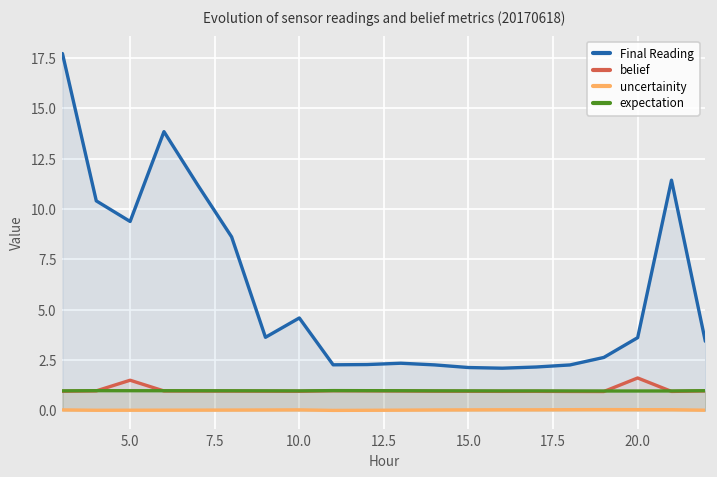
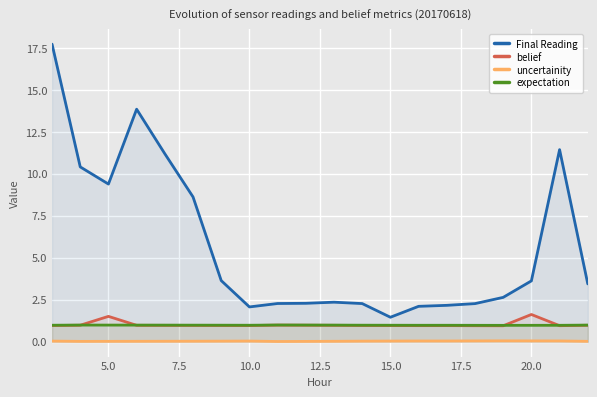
  {
    "Final Reading": {
      "5.0": 9.4,
-     "10.0": 4.6,
-     "15.0": 2.1,
+     "10.0": 2.1,
+     "15.0": 1.5,
      "20.0": 3.6
    },
    "belief": {
      "5.0": 1.5,
      "20.0": 1.6
    },
    "uncertainity": {
      "5.0": 0.0,
      "10.0": 0.0,
      "15.0": 0.0,
      "20.0": 0.0
    },
    "expectation": {
      "5.0": 1.0,
      "20.0": 1.0
    }
  }
